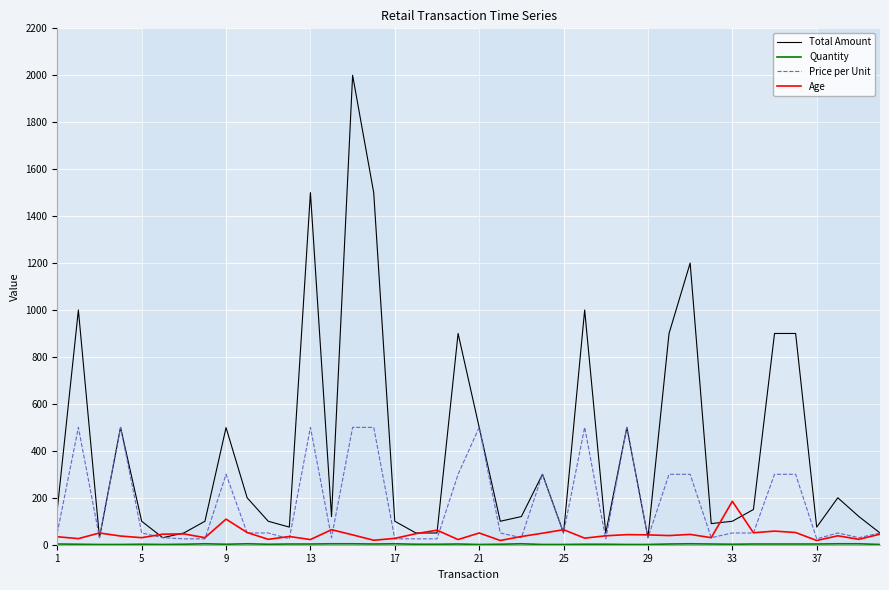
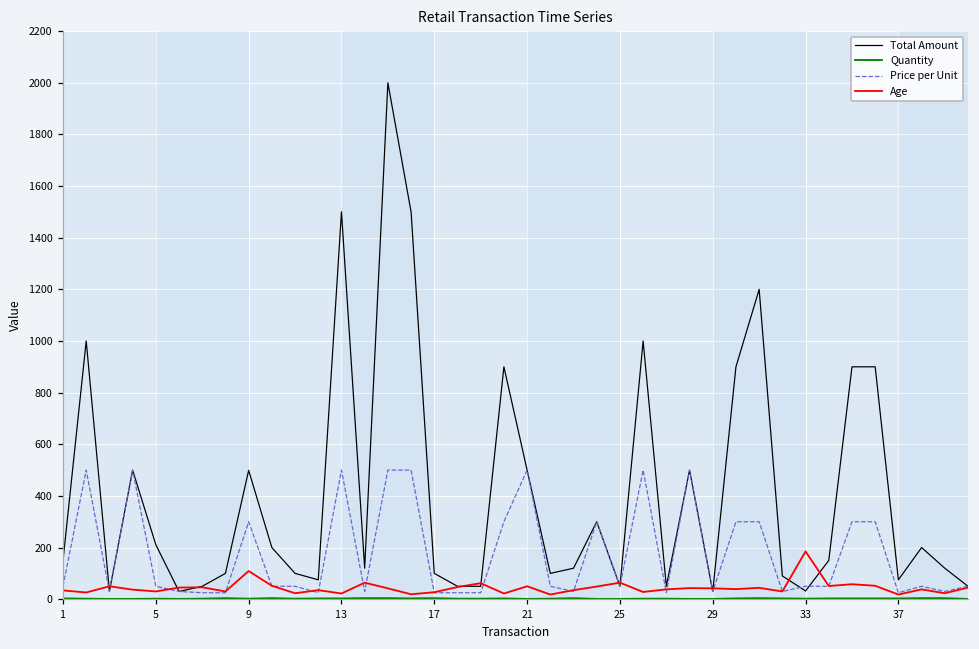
  {
    "Total Amount": {
      "1": 150,
-     "5": 100,
+     "5": 210,
      "9": 500,
      "13": 1500,
      "17": 100,
-     "33": 100,
+     "33": 30,
      "37": 80
    },
    "Quantity": {
      "1": 0,
      "5": 0,
      "9": 0,
      "13": 0,
      "17": 0,
      "21": 0,
      "25": 0,
      "29": 0,
      "33": 0,
      "37": 0
    },
    "Price per Unit": {
      "1": 50,
      "5": 50,
      "9": 300,
      "13": 500,
      "33": 50
    },
    "Age": {
      "1": 30,
      "5": 30,
      "9": 110,
      "13": 20,
      "21": 50,
      "25": 60,
      "29": 40,
      "33": 190
    }
  }
